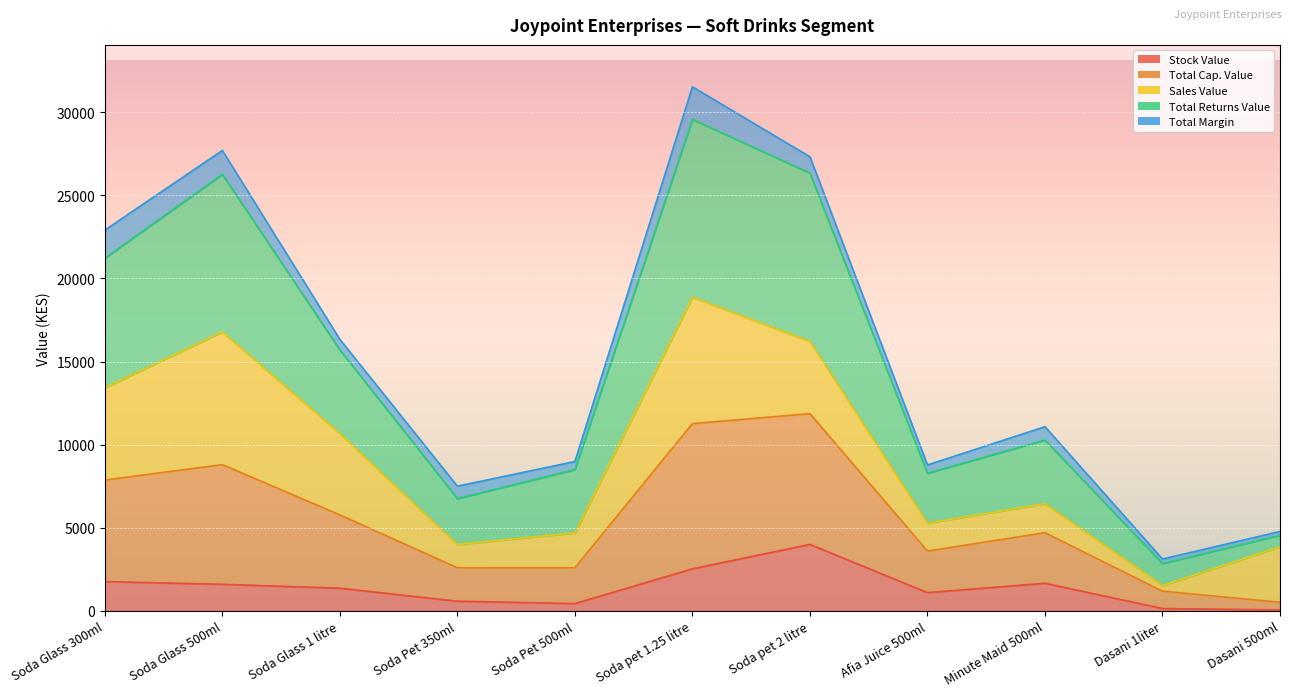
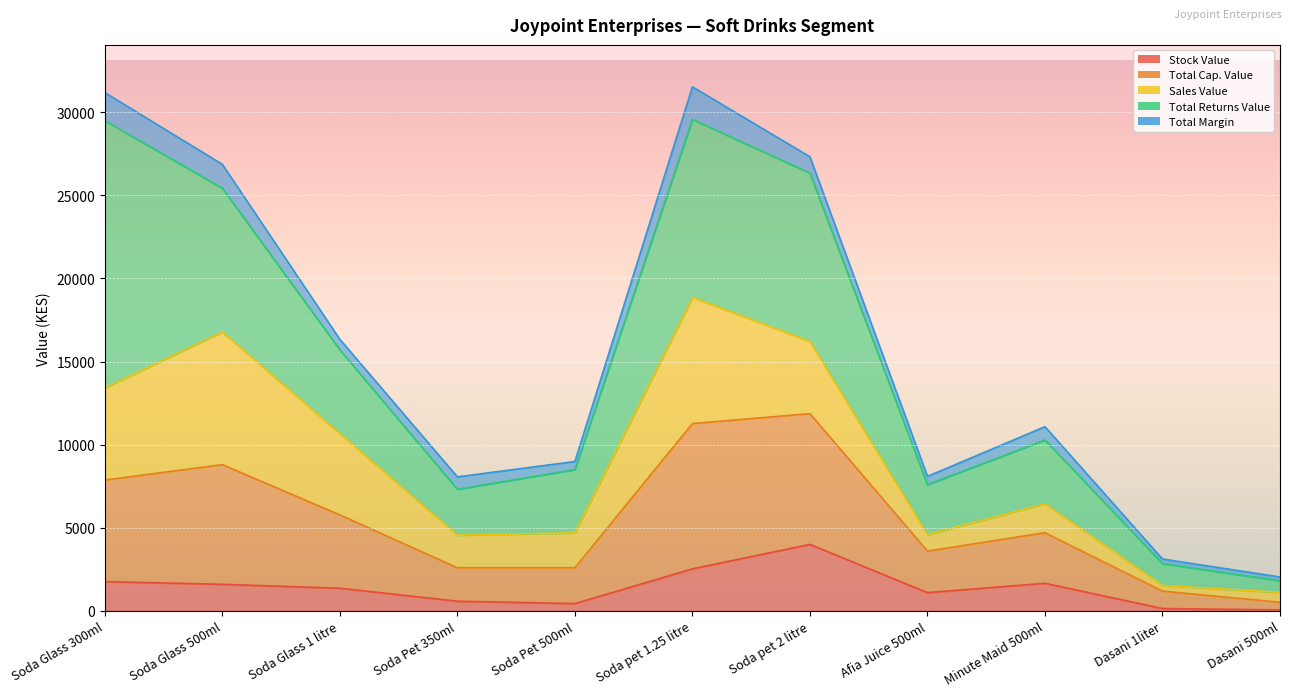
  {
    "Sales Value": {
      "Soda Glass 300ml": 5600,
      "Soda Glass 500ml": 8000,
      "Soda Glass 1 litre": 4900,
-     "Soda Pet 350ml": 1400,
+     "Soda Pet 350ml": 2000,
      "Soda Pet 500ml": 2100,
      "Soda pet 1.25 litre": 7600,
      "Soda pet 2 litre": 4400,
-     "Afia Juice 500ml": 1700,
+     "Afia Juice 500ml": 1000,
      "Minute Maid 500ml": 1700,
      "Dasani 1liter": 300,
-     "Dasani 500ml": 3300
+     "Dasani 500ml": 600
    },
    "Total Returns Value": {
-     "Soda Glass 300ml": 7800,
-     "Soda Glass 500ml": 9500,
+     "Soda Glass 300ml": 16100,
+     "Soda Glass 500ml": 8600,
      "Soda Glass 1 litre": 5000,
      "Soda Pet 350ml": 2800,
      "Soda Pet 500ml": 3800,
      "Soda pet 1.25 litre": 10700,
      "Soda pet 2 litre": 10100,
      "Afia Juice 500ml": 3000,
      "Minute Maid 500ml": 3800,
      "Dasani 1liter": 1300,
      "Dasani 500ml": 700
    },
    "Total Margin": {
      "Soda Glass 300ml": 1700,
      "Soda Glass 500ml": 1400,
      "Soda Glass 1 litre": 600,
      "Soda Pet 350ml": 700,
      "Soda Pet 500ml": 500,
      "Soda pet 1.25 litre": 2000,
      "Soda pet 2 litre": 1000,
      "Afia Juice 500ml": 500,
      "Minute Maid 500ml": 800,
      "Dasani 1liter": 300,
      "Dasani 500ml": 200
    }
  }
